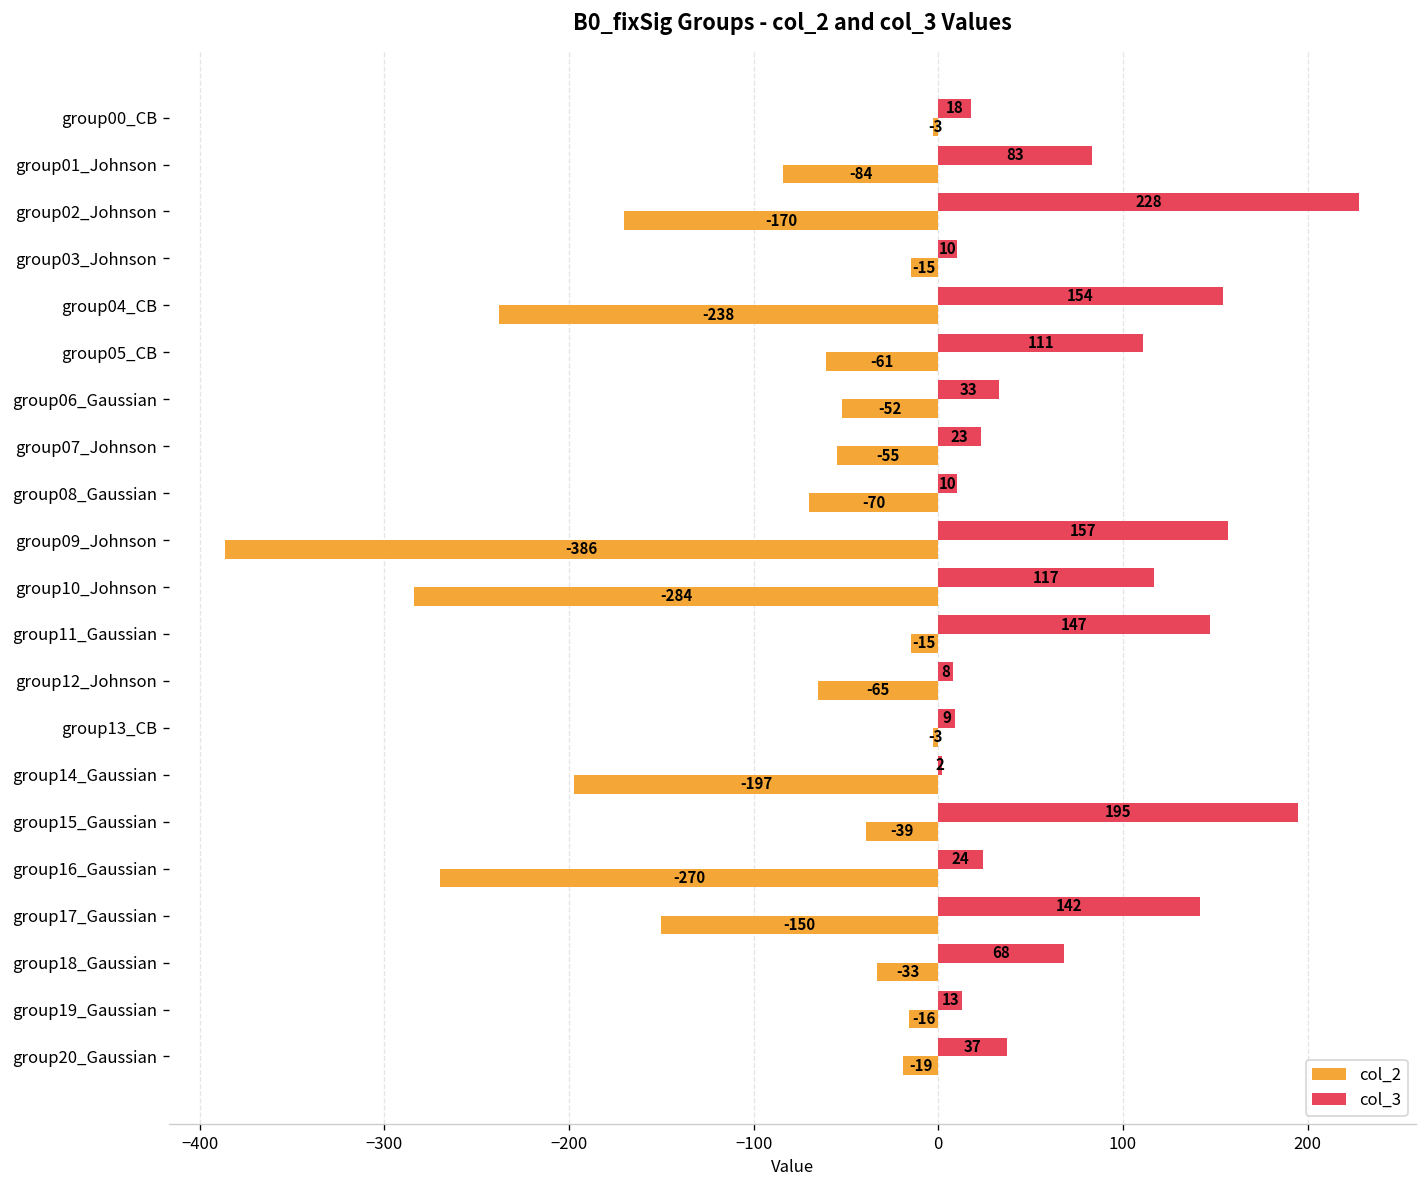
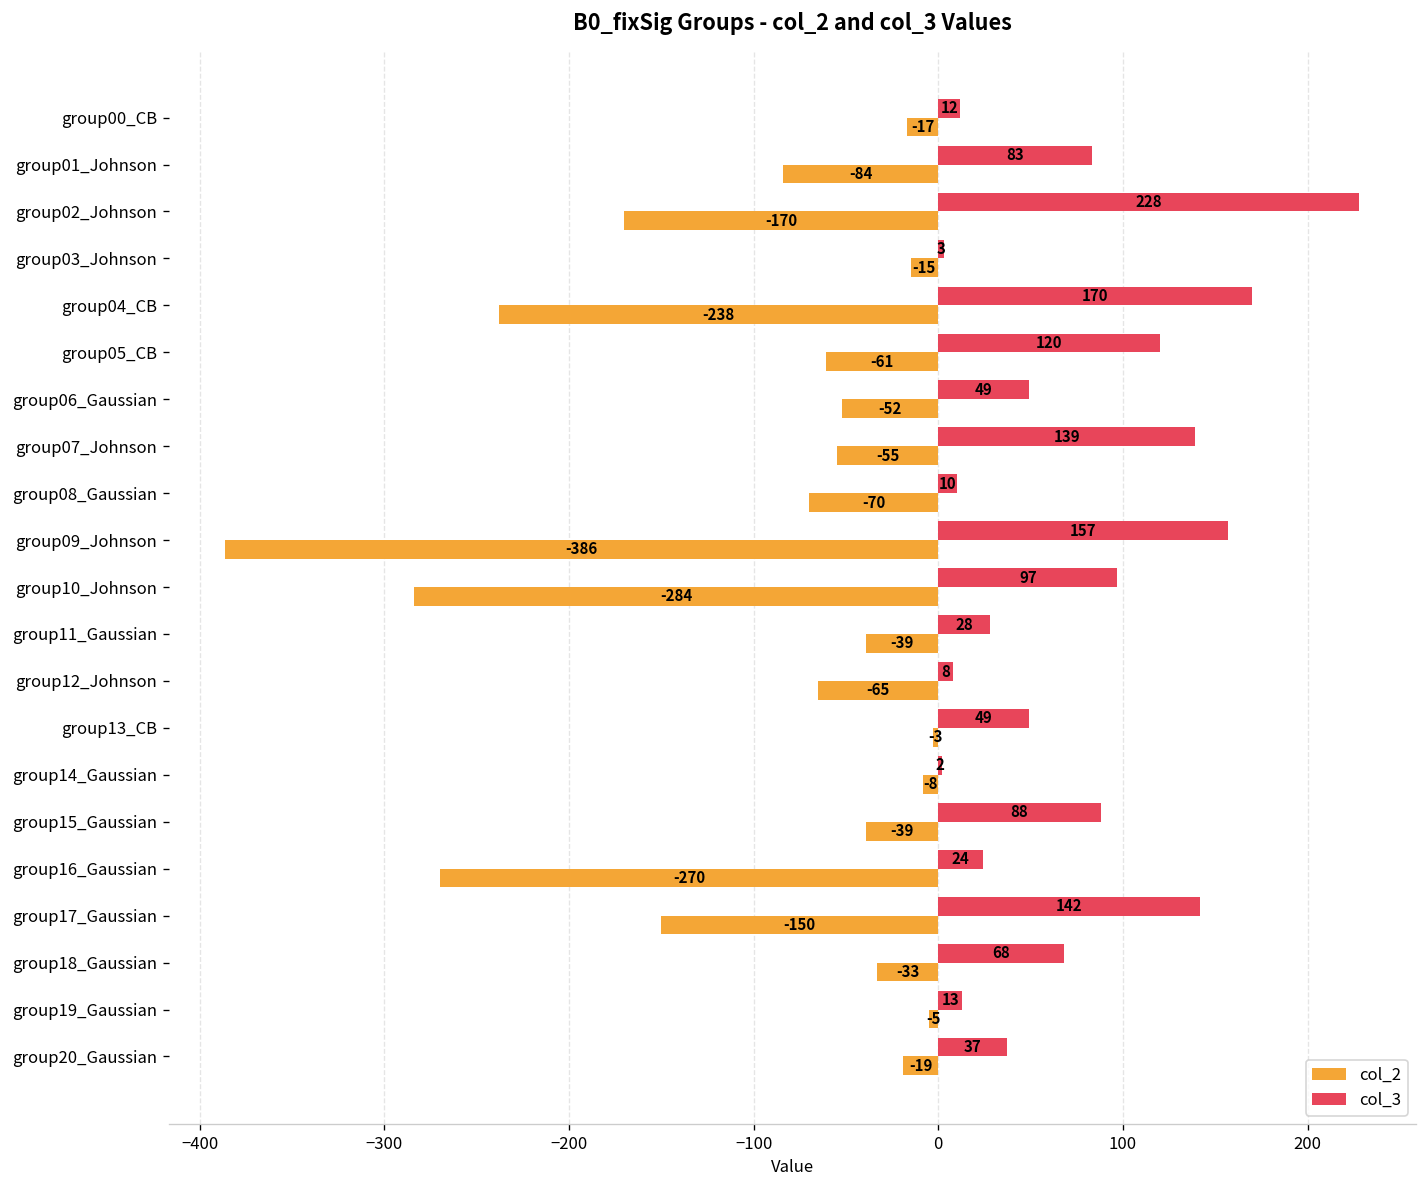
  {
    "col_2": {
-     "group00_CB": -3,
+     "group00_CB": -17,
      "group01_Johnson": -84,
      "group02_Johnson": -170,
      "group03_Johnson": -15,
      "group04_CB": -238,
      "group05_CB": -61,
      "group06_Gaussian": -52,
      "group07_Johnson": -55,
      "group08_Gaussian": -70,
      "group09_Johnson": -386,
      "group10_Johnson": -284,
-     "group11_Gaussian": -15,
+     "group11_Gaussian": -39,
      "group12_Johnson": -65,
      "group13_CB": -3,
-     "group14_Gaussian": -197,
+     "group14_Gaussian": -8,
      "group15_Gaussian": -39,
      "group16_Gaussian": -270,
      "group17_Gaussian": -150,
      "group18_Gaussian": -33,
-     "group19_Gaussian": -16,
+     "group19_Gaussian": -5,
      "group20_Gaussian": -19
    },
    "col_3": {
-     "group00_CB": 18,
+     "group00_CB": 12,
      "group01_Johnson": 83,
      "group02_Johnson": 228,
-     "group03_Johnson": 10,
-     "group04_CB": 154,
-     "group05_CB": 111,
-     "group06_Gaussian": 33,
-     "group07_Johnson": 23,
+     "group03_Johnson": 3,
+     "group04_CB": 170,
+     "group05_CB": 120,
+     "group06_Gaussian": 49,
+     "group07_Johnson": 139,
      "group08_Gaussian": 10,
      "group09_Johnson": 157,
-     "group10_Johnson": 117,
-     "group11_Gaussian": 147,
+     "group10_Johnson": 97,
+     "group11_Gaussian": 28,
      "group12_Johnson": 8,
-     "group13_CB": 9,
+     "group13_CB": 49,
      "group14_Gaussian": 2,
-     "group15_Gaussian": 195,
+     "group15_Gaussian": 88,
      "group16_Gaussian": 24,
      "group17_Gaussian": 142,
      "group18_Gaussian": 68,
      "group19_Gaussian": 13,
      "group20_Gaussian": 37
    }
  }
